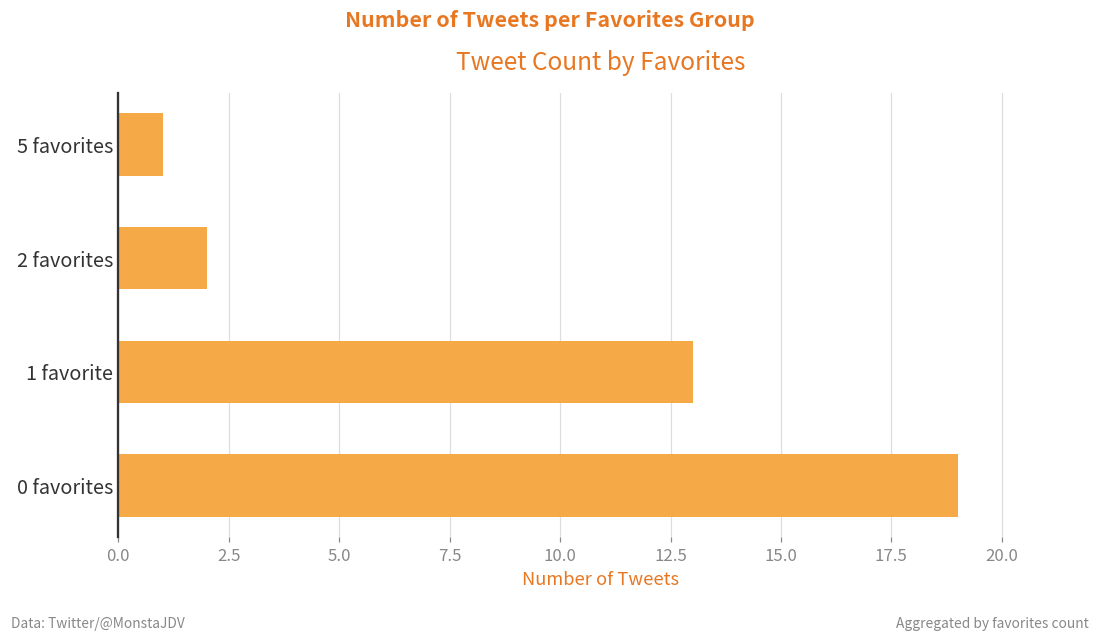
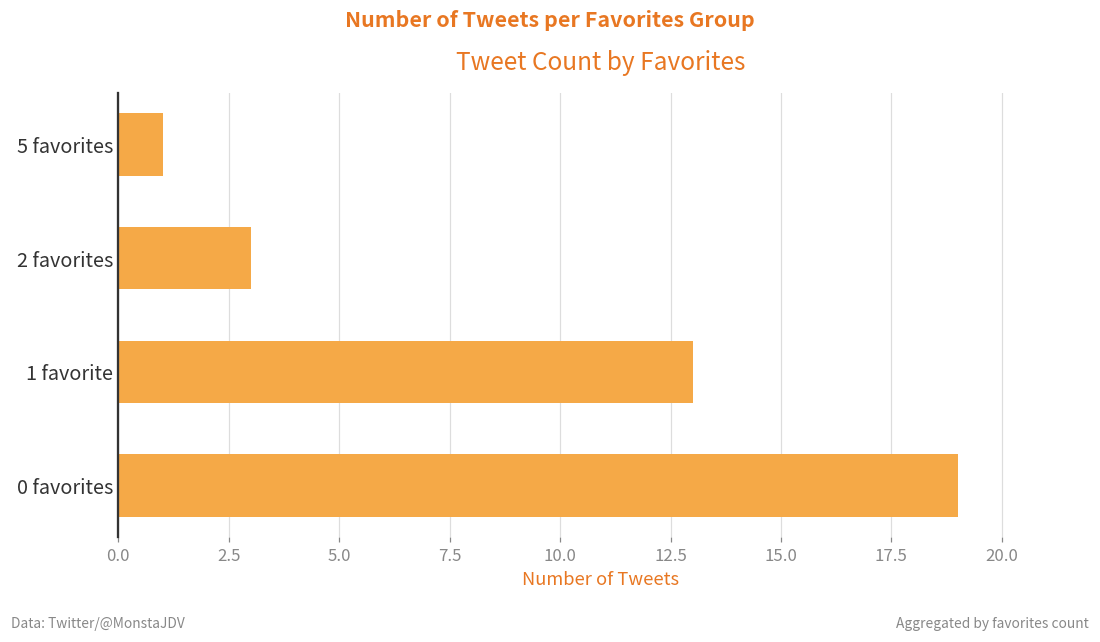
  {
    "5 favorites": 1,
-   "2 favorites": 2,
+   "2 favorites": 3,
    "1 favorite": 13,
    "0 favorites": 19
  }
